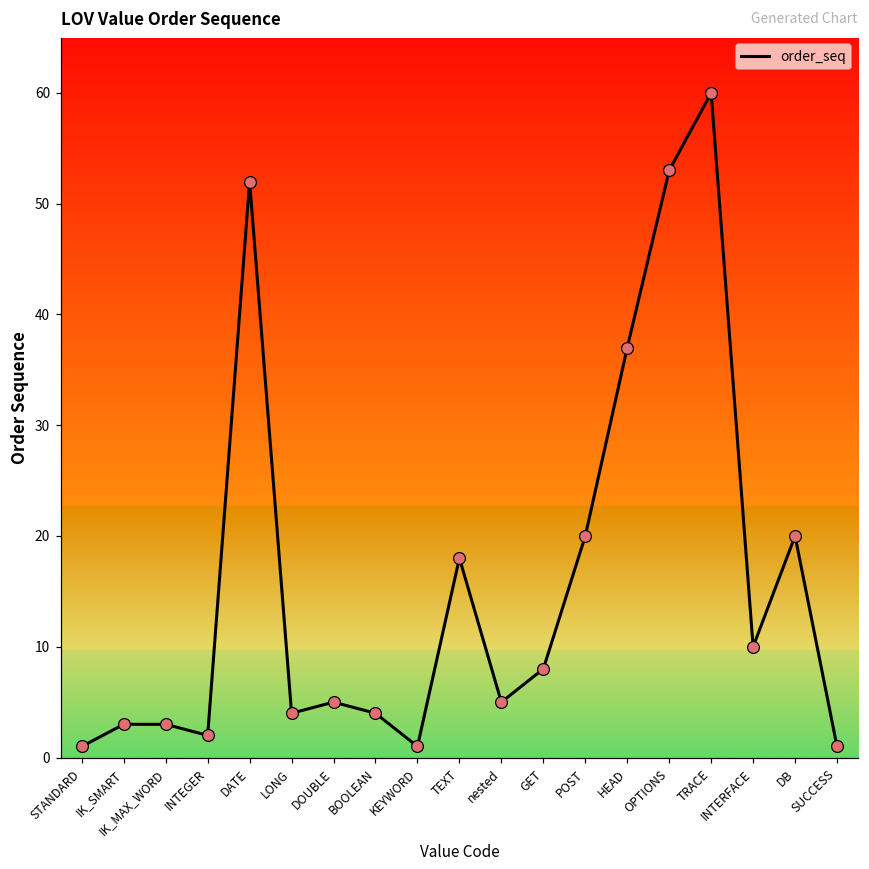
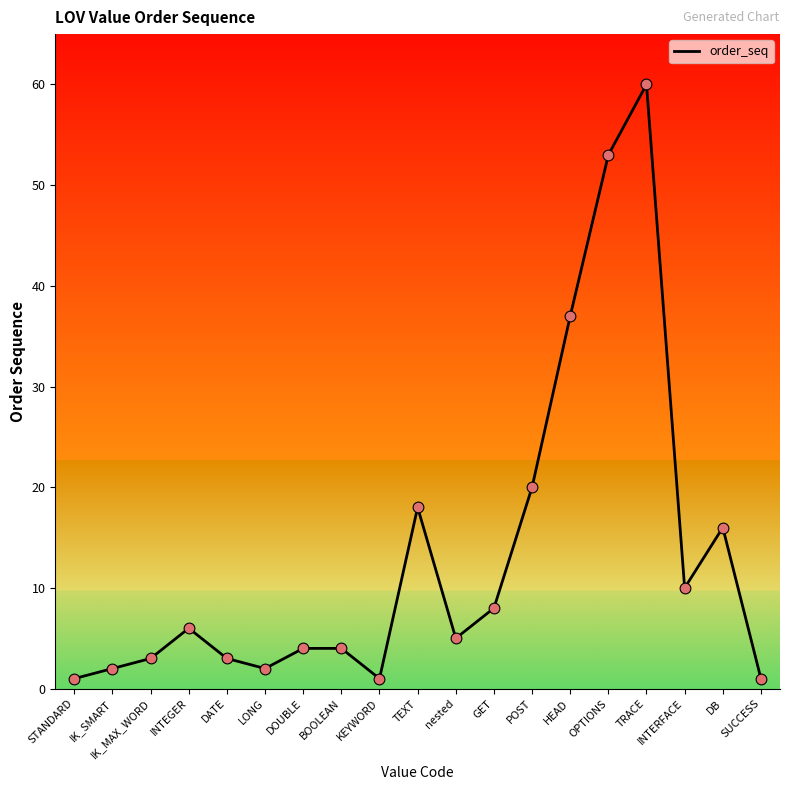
  {
    "STANDARD": 1,
-   "IK_SMART": 3,
+   "IK_SMART": 2,
    "IK_MAX_WORD": 3,
-   "INTEGER": 2,
-   "DATE": 52,
-   "LONG": 4,
-   "DOUBLE": 5,
+   "INTEGER": 6,
+   "DATE": 3,
+   "LONG": 2,
+   "DOUBLE": 4,
    "BOOLEAN": 4,
    "KEYWORD": 1,
    "TEXT": 18,
    "nested": 5,
    "GET": 8,
    "POST": 20,
    "HEAD": 37,
    "OPTIONS": 53,
    "TRACE": 60,
    "INTERFACE": 10,
-   "DB": 20,
+   "DB": 16,
    "SUCCESS": 1
  }
